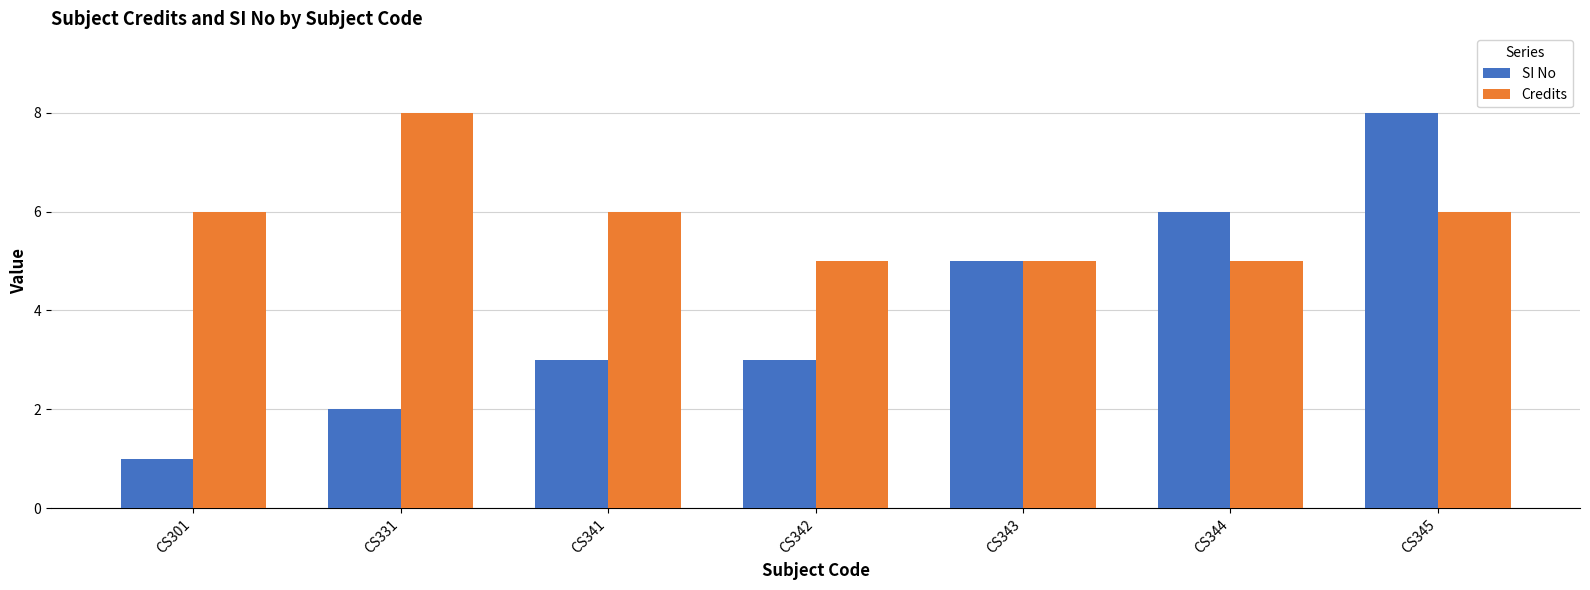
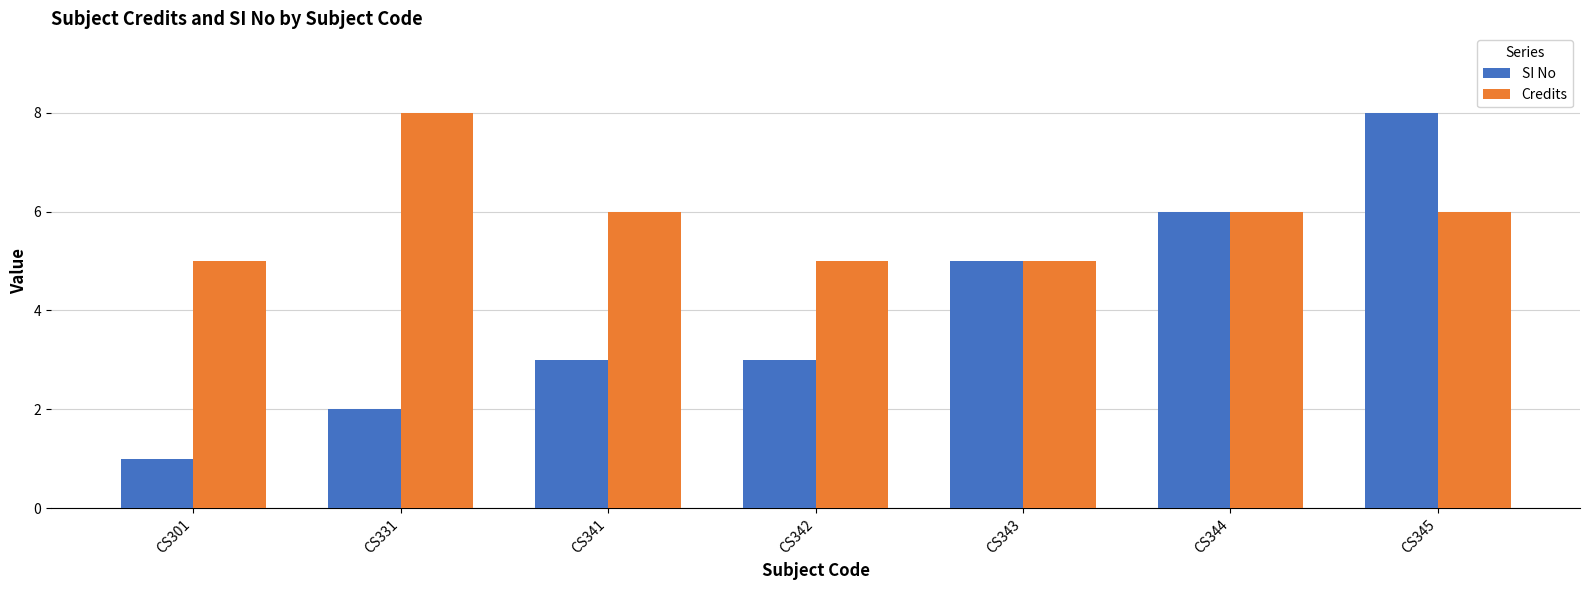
  {
    "SI No": {
      "CS301": 1,
      "CS331": 2,
      "CS341": 3,
      "CS342": 3,
      "CS343": 5,
      "CS344": 6,
      "CS345": 8
    },
    "Credits": {
-     "CS301": 6,
+     "CS301": 5,
      "CS331": 8,
      "CS341": 6,
      "CS342": 5,
      "CS343": 5,
-     "CS344": 5,
+     "CS344": 6,
      "CS345": 6
    }
  }
